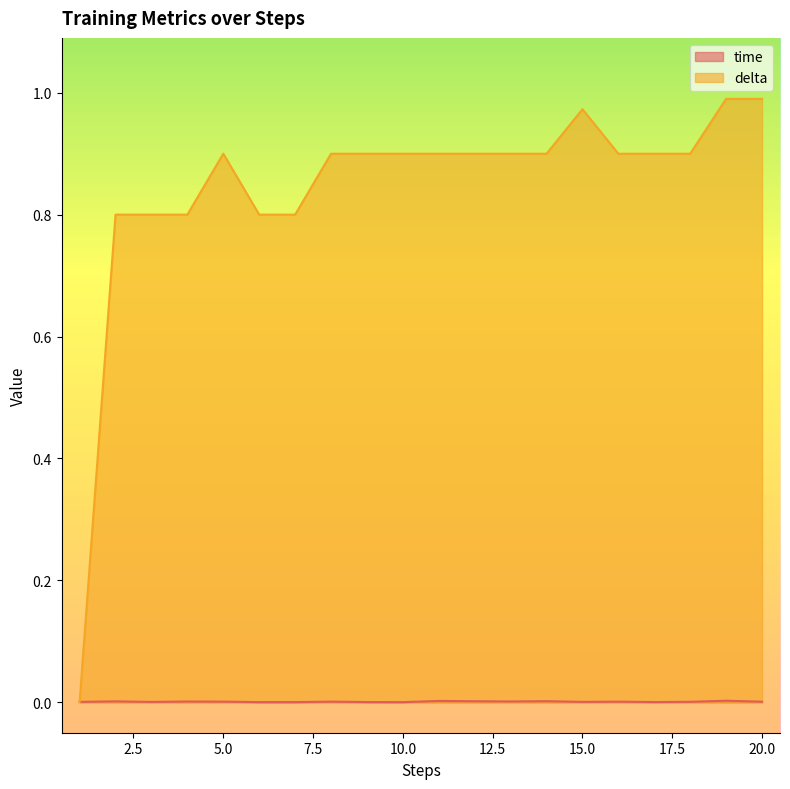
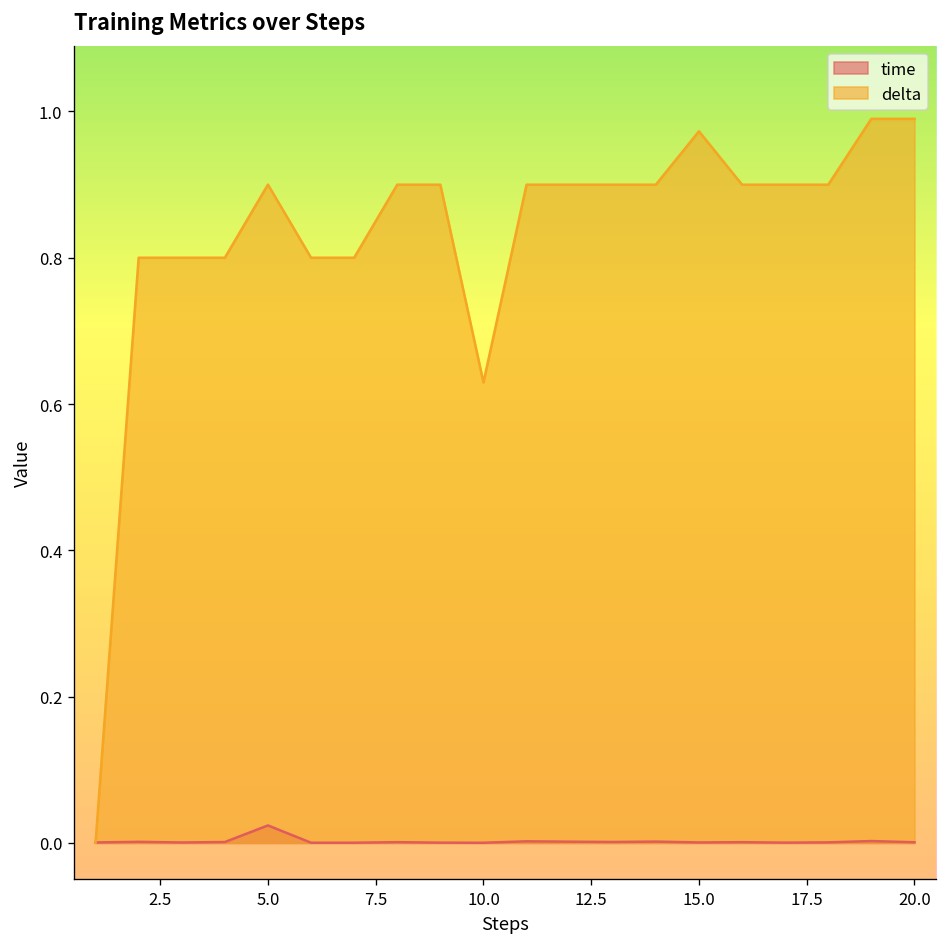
  {
    "time": {
-     "5.0": 0.00,
+     "5.0": 0.02,
      "10.0": 0.00,
      "15.0": 0.00,
      "20.0": 0.00
    },
    "delta": {
      "5.0": 0.90,
-     "10.0": 0.90,
+     "10.0": 0.63,
      "15.0": 0.97,
      "20.0": 0.99
    }
  }
